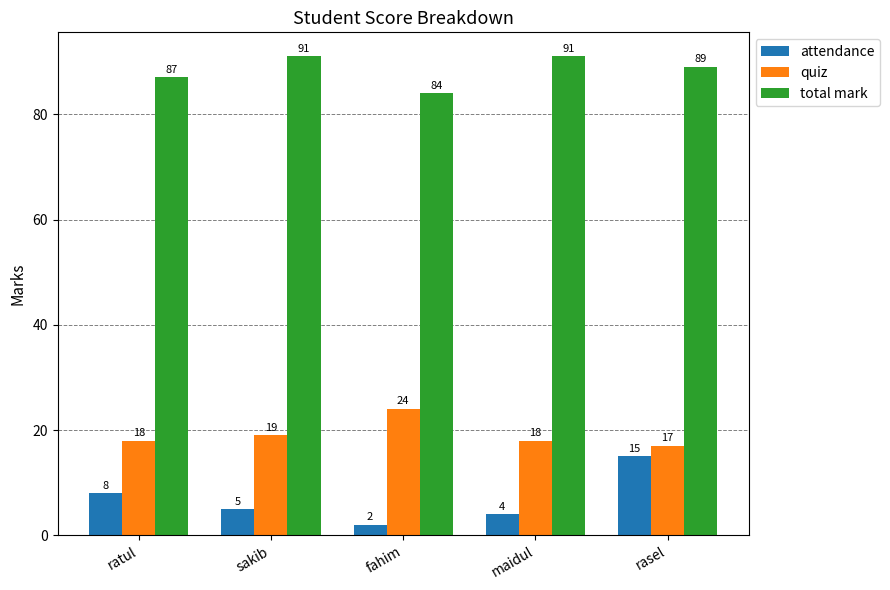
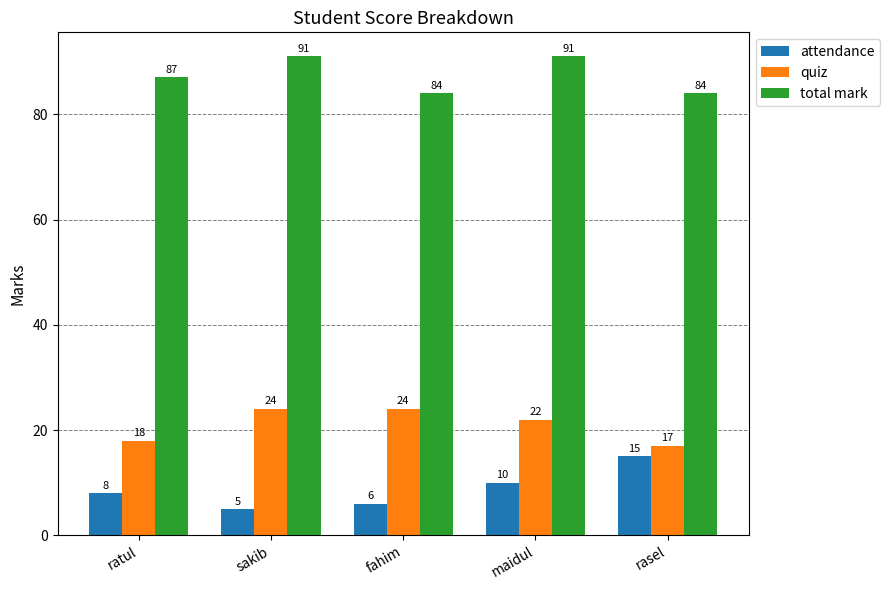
  {
    "attendance": {
      "ratul": 8,
      "sakib": 5,
-     "fahim": 2,
-     "maidul": 4,
+     "fahim": 6,
+     "maidul": 10,
      "rasel": 15
    },
    "quiz": {
      "ratul": 18,
-     "sakib": 19,
+     "sakib": 24,
      "fahim": 24,
-     "maidul": 18,
+     "maidul": 22,
      "rasel": 17
    },
    "total mark": {
      "ratul": 87,
      "sakib": 91,
      "fahim": 84,
      "maidul": 91,
-     "rasel": 89
+     "rasel": 84
    }
  }
